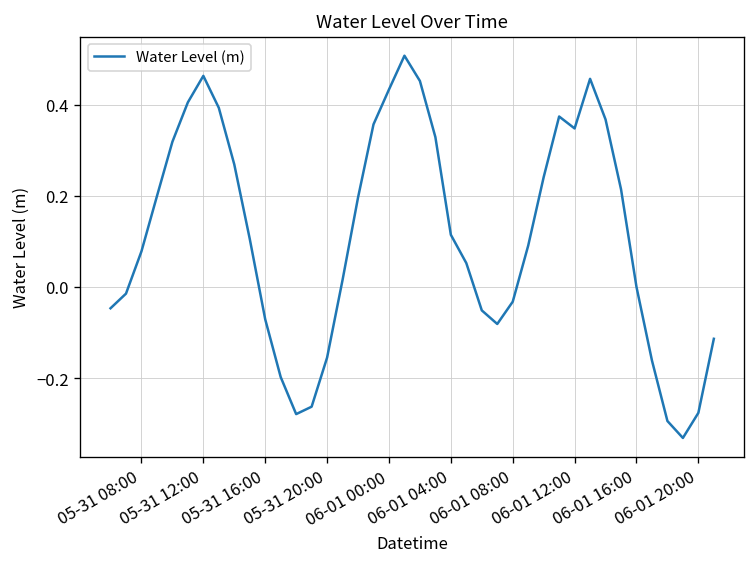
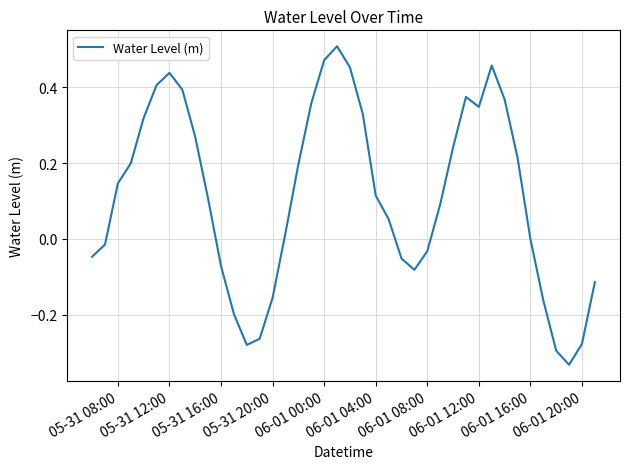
  {
-   "05-31 08:00": 0.08,
-   "05-31 12:00": 0.46,
+   "05-31 08:00": 0.15,
+   "05-31 12:00": 0.44,
    "05-31 16:00": -0.07,
    "05-31 20:00": -0.15,
-   "06-01 00:00": 0.43,
+   "06-01 00:00": 0.47,
    "06-01 04:00": 0.11,
    "06-01 08:00": -0.03,
    "06-01 12:00": 0.35,
    "06-01 16:00": 0.00,
    "06-01 20:00": -0.28
  }
